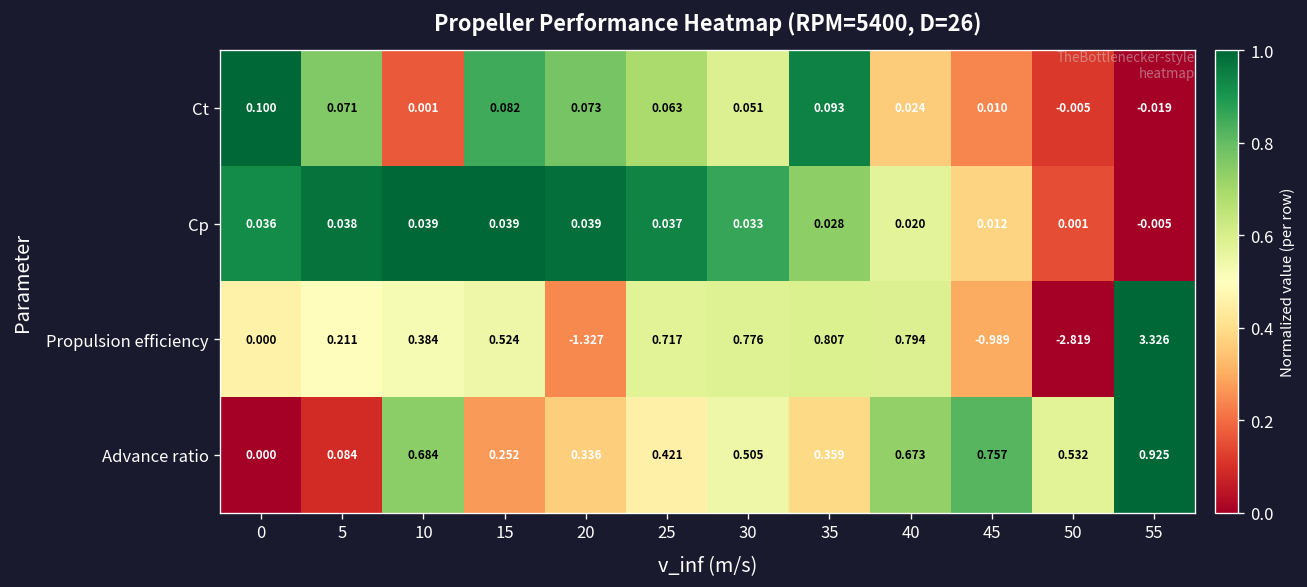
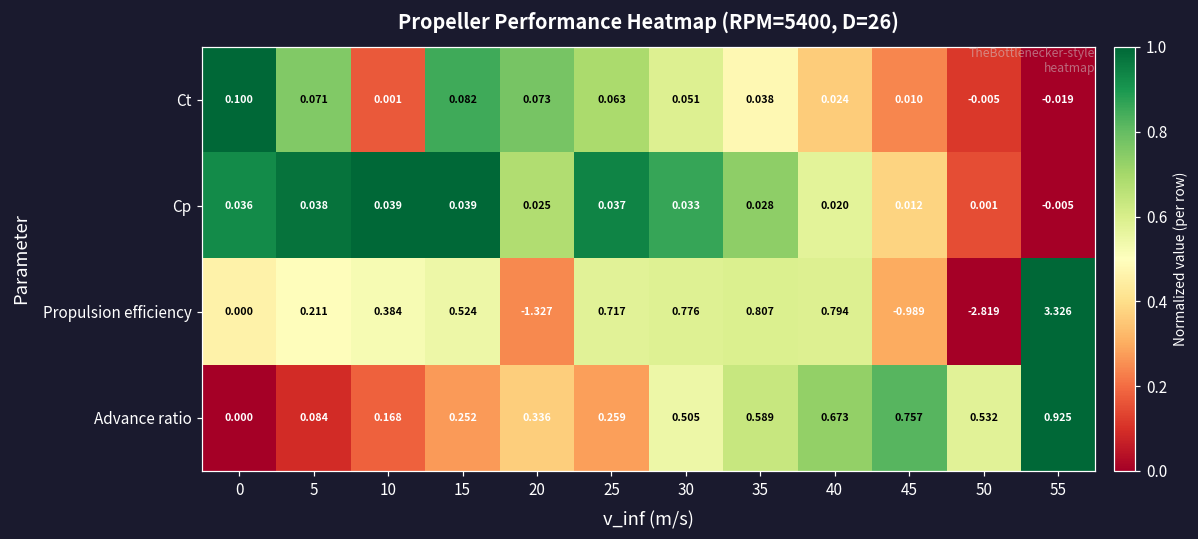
  {
    "Ct": {
      "0": 0.100,
      "5": 0.071,
      "10": 0.001,
      "15": 0.082,
      "20": 0.073,
      "25": 0.063,
      "30": 0.051,
-     "35": 0.093,
+     "35": 0.038,
      "40": 0.024,
      "45": 0.010,
      "50": -0.005
    },
    "Cp": {
      "0": 0.036,
      "5": 0.038,
      "10": 0.039,
      "15": 0.039,
-     "20": 0.039,
+     "20": 0.025,
      "25": 0.037,
      "30": 0.033,
      "35": 0.028,
      "40": 0.020,
      "45": 0.012,
      "50": 0.001,
      "55": -0.005
    },
    "Propulsion efficiency": {
      "0": 0.000,
      "5": 0.211,
      "10": 0.384,
      "15": 0.524,
      "20": -1.327,
      "25": 0.717,
      "30": 0.776,
      "35": 0.807,
      "40": 0.794,
      "45": -0.989,
      "50": -2.819,
      "55": 3.326
    },
    "Advance ratio": {
      "0": 0.000,
      "5": 0.084,
-     "10": 0.684,
+     "10": 0.168,
      "15": 0.252,
      "20": 0.336,
-     "25": 0.421,
+     "25": 0.259,
      "30": 0.505,
-     "35": 0.359,
+     "35": 0.589,
      "40": 0.673,
      "45": 0.757,
      "50": 0.532,
      "55": 0.925
    }
  }
